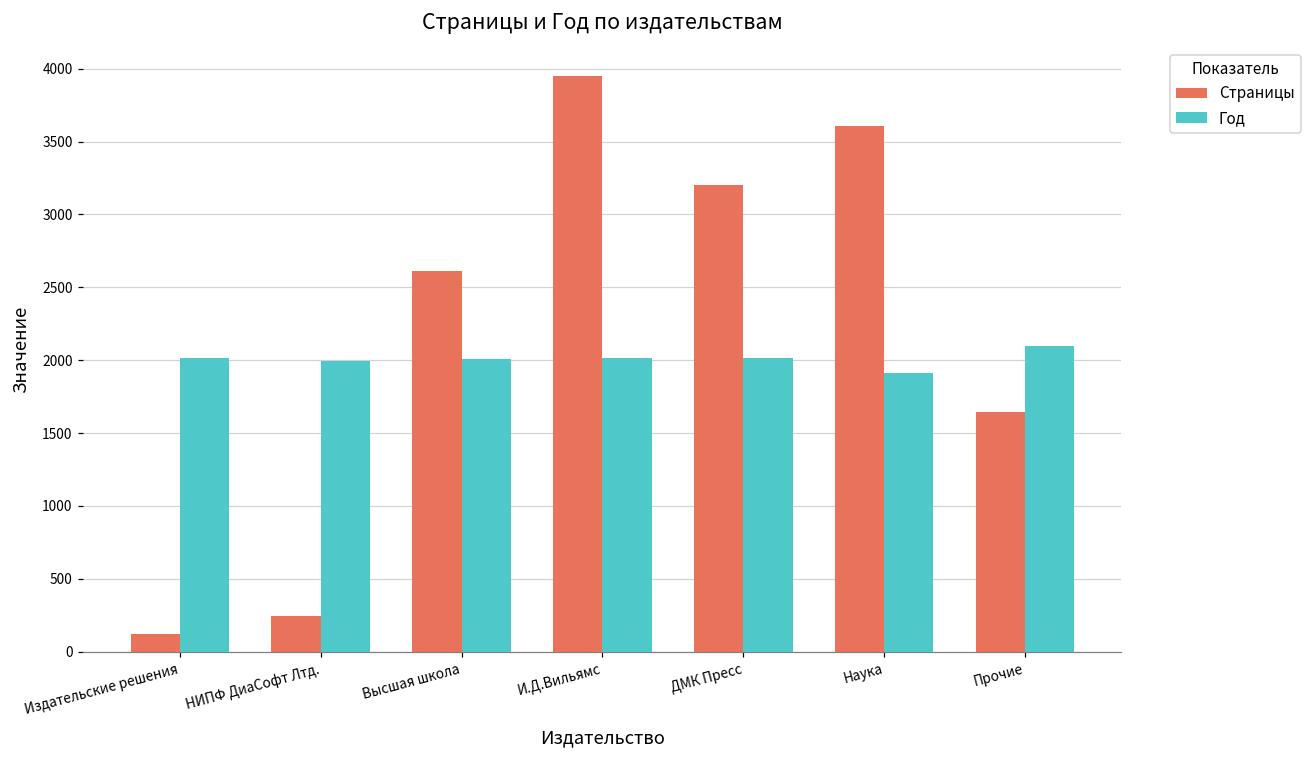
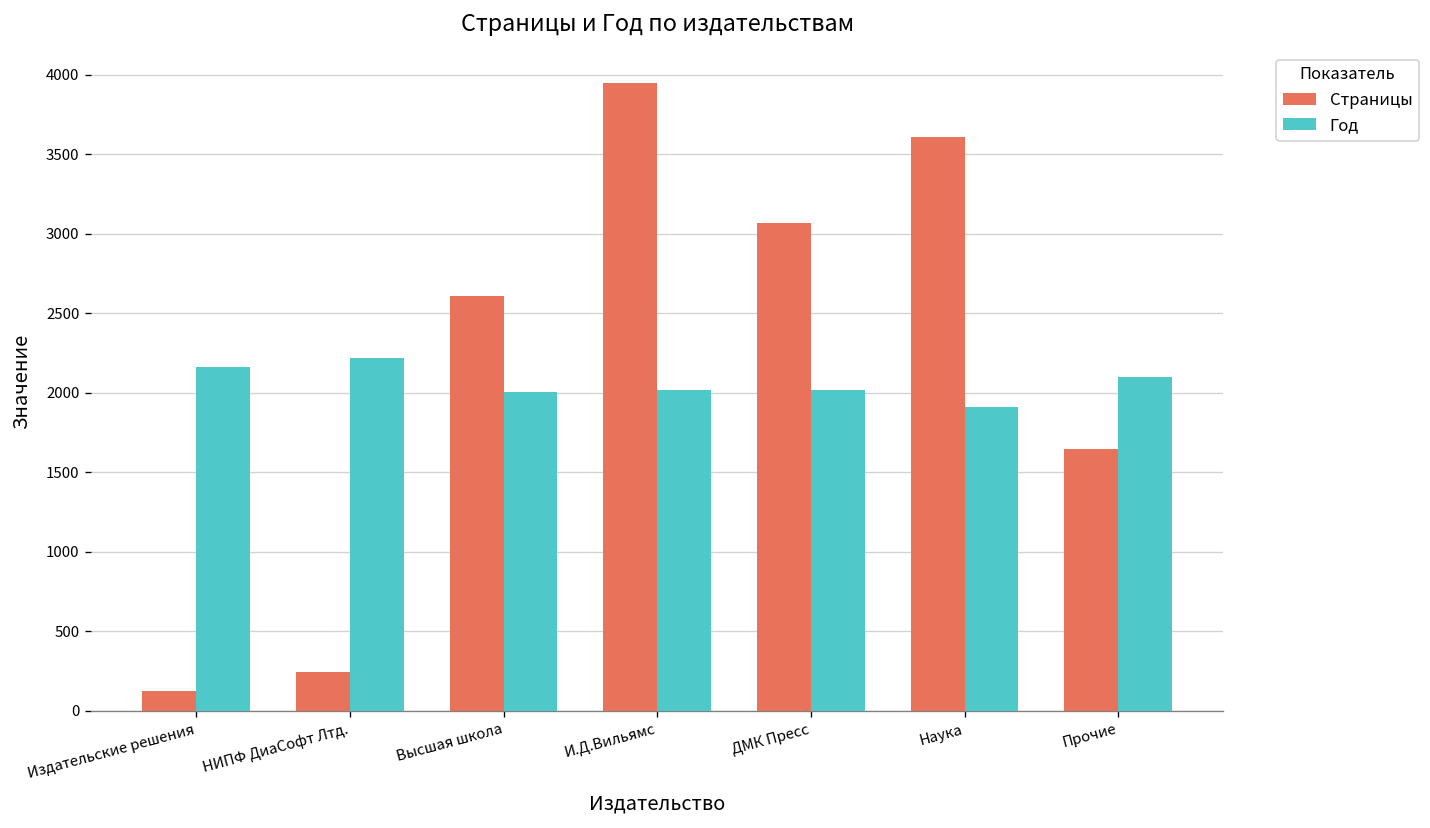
  {
    "Страницы": {
      "Издательские решения": 120,
      "НИПФ ДиаСофт Лтд.": 250,
      "Высшая школа": 2610,
      "И.Д.Вильямс": 3950,
-     "ДМК Пресс": 3200,
+     "ДМК Пресс": 3070,
      "Наука": 3610,
      "Прочие": 1650
    },
    "Год": {
-     "Издательские решения": 2020,
-     "НИПФ ДиаСофт Лтд.": 2000,
+     "Издательские решения": 2170,
+     "НИПФ ДиаСофт Лтд.": 2220,
      "Высшая школа": 2010,
      "И.Д.Вильямс": 2020,
      "ДМК Пресс": 2020,
      "Наука": 1910,
      "Прочие": 2100
    }
  }
